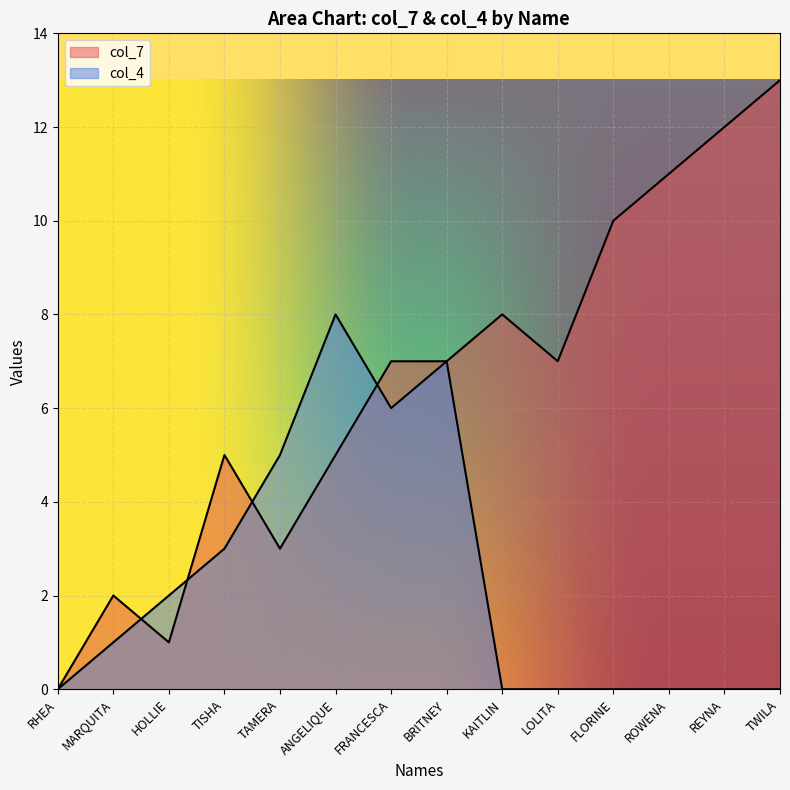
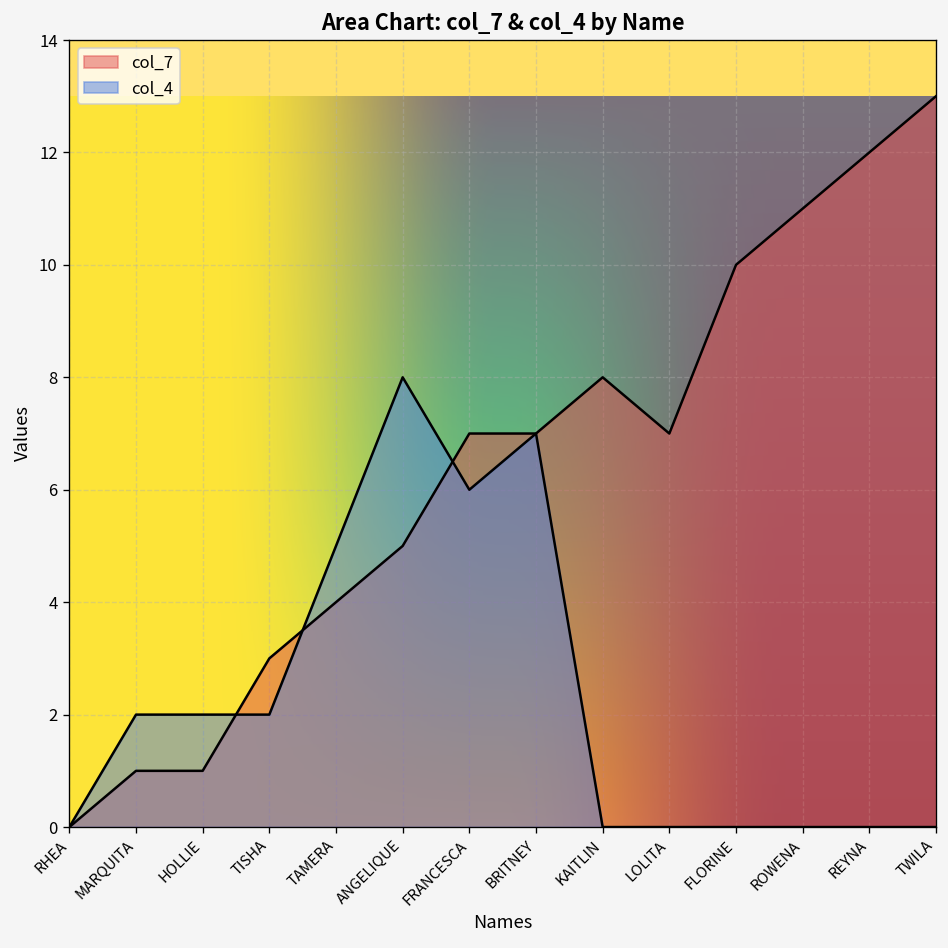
  {
    "col_7": {
-     "MARQUITA": 2,
+     "MARQUITA": 1,
      "HOLLIE": 1,
-     "TISHA": 5,
-     "TAMERA": 3,
+     "TISHA": 3,
+     "TAMERA": 4,
      "ANGELIQUE": 5,
      "FRANCESCA": 7,
      "KAITLIN": 8,
      "LOLITA": 7,
      "FLORINE": 10,
      "ROWENA": 11,
      "REYNA": 12,
      "TWILA": 13
    },
    "col_4": {
-     "MARQUITA": 1,
+     "MARQUITA": 2,
      "HOLLIE": 2,
-     "TISHA": 3,
+     "TISHA": 2,
      "TAMERA": 5,
      "ANGELIQUE": 8,
      "FRANCESCA": 6,
      "KAITLIN": 0,
      "LOLITA": 0,
      "FLORINE": 0,
      "ROWENA": 0,
      "REYNA": 0,
      "TWILA": 0
    }
  }
